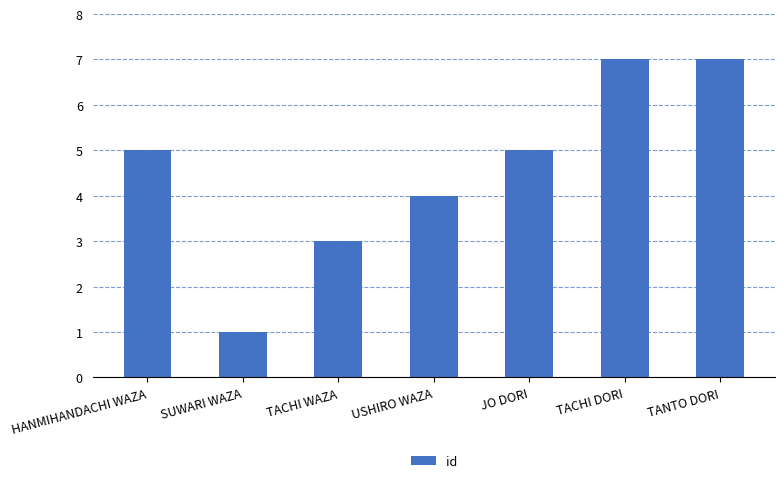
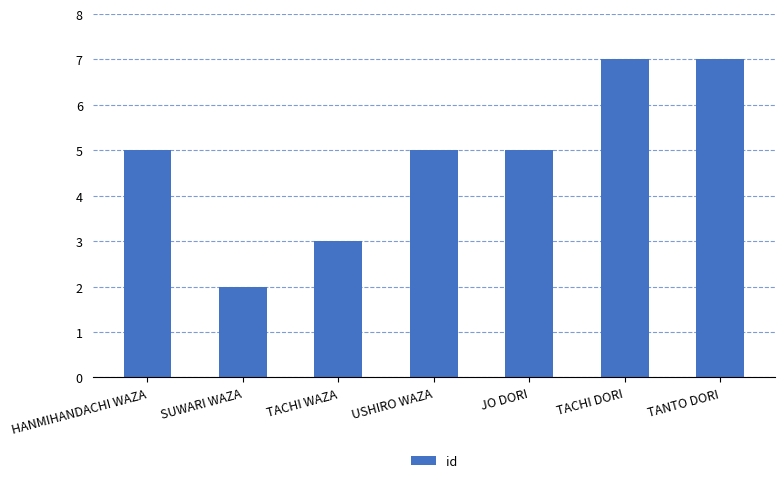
  {
    "HANMIHANDACHI WAZA": 5,
-   "SUWARI WAZA": 1,
+   "SUWARI WAZA": 2,
    "TACHI WAZA": 3,
-   "USHIRO WAZA": 4,
+   "USHIRO WAZA": 5,
    "JO DORI": 5,
    "TACHI DORI": 7,
    "TANTO DORI": 7
  }
